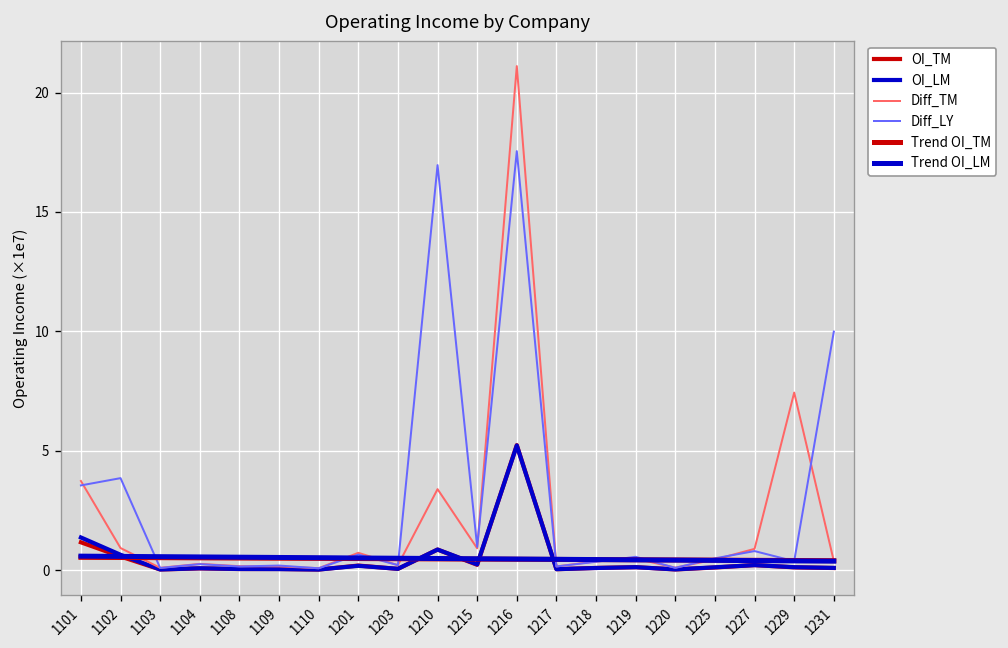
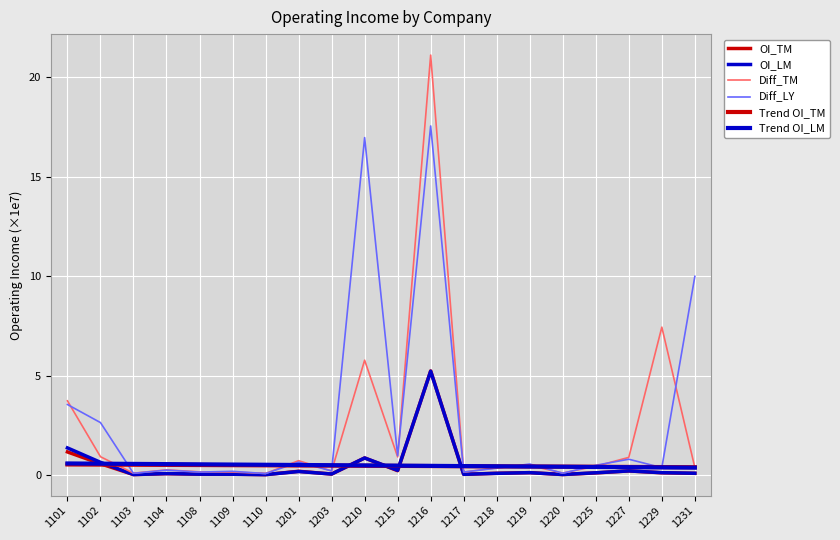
  {
    "Diff_TM": {
      "1101": 3.7,
      "1102": 0.9,
-     "1210": 3.4,
+     "1210": 5.8,
      "1216": 21.1,
      "1229": 7.4
    },
    "Diff_LY": {
      "1101": 3.5,
-     "1102": 3.9,
+     "1102": 2.6,
      "1210": 17.0,
      "1216": 17.5,
      "1231": 10.0
    }
  }
